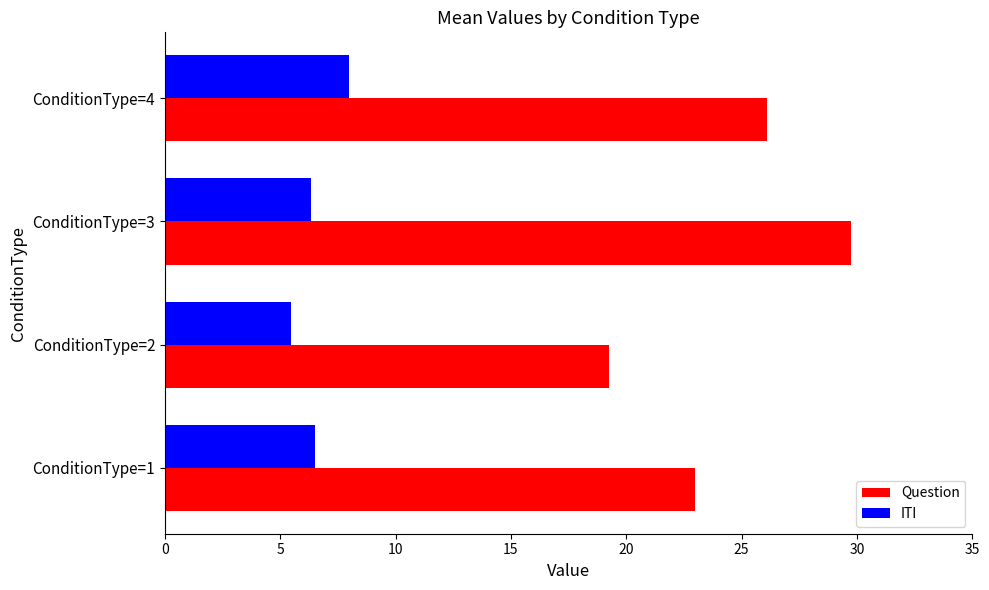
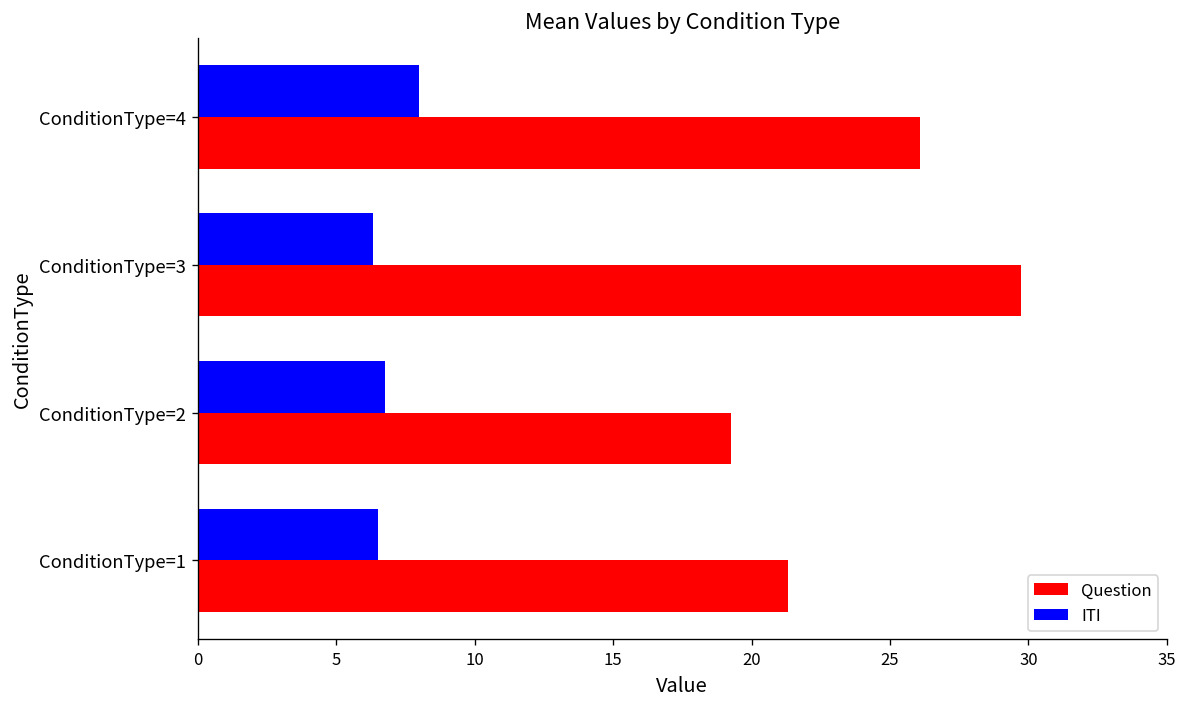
  {
    "Question": {
      "ConditionType=4": 26.1,
      "ConditionType=3": 29.8,
      "ConditionType=2": 19.3,
-     "ConditionType=1": 23.0
+     "ConditionType=1": 21.3
    },
    "ITI": {
      "ConditionType=4": 8.0,
      "ConditionType=3": 6.3,
-     "ConditionType=2": 5.5,
+     "ConditionType=2": 6.8,
      "ConditionType=1": 6.5
    }
  }
